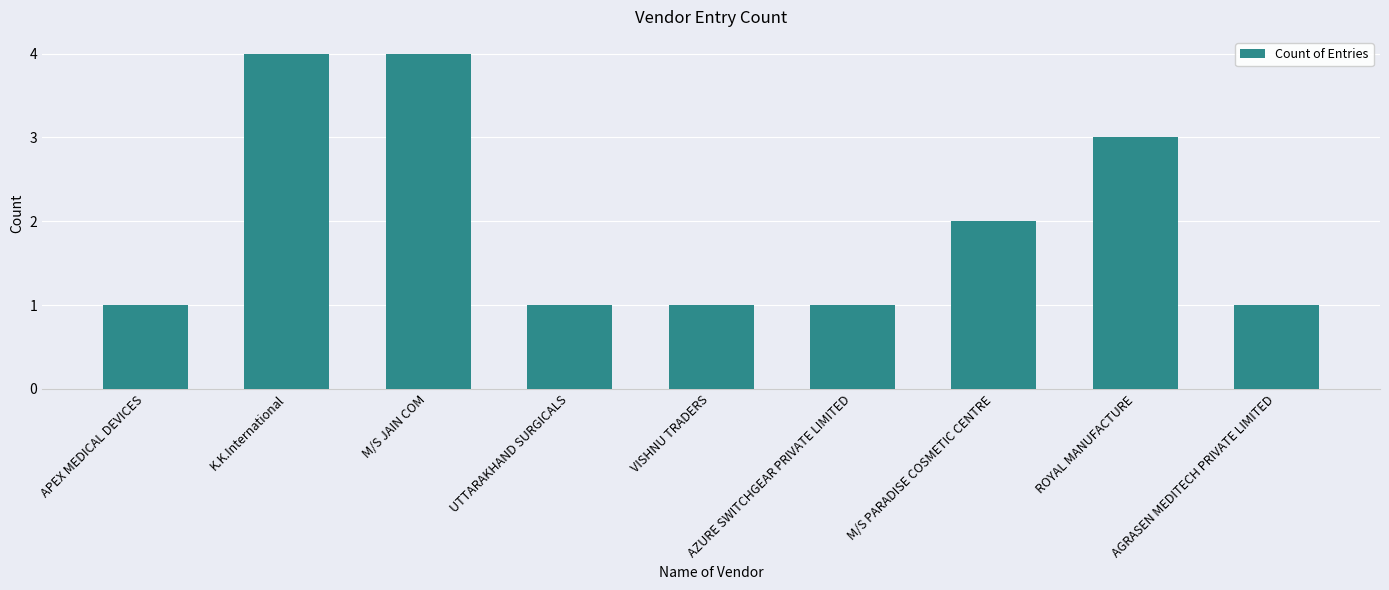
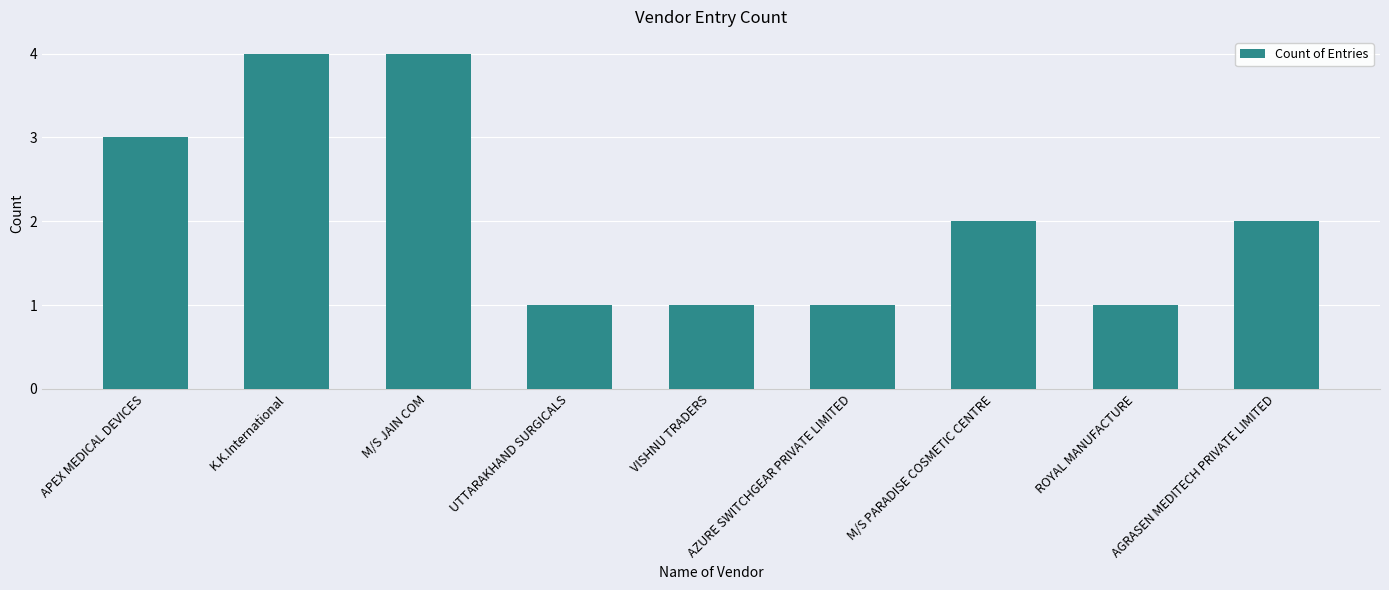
  {
-   "APEX MEDICAL DEVICES": 1,
+   "APEX MEDICAL DEVICES": 3,
    "K.K.International": 4,
    "M/S JAIN COM": 4,
    "UTTARAKHAND SURGICALS": 1,
    "VISHNU TRADERS": 1,
    "AZURE SWITCHGEAR PRIVATE LIMITED": 1,
    "M/S PARADISE COSMETIC CENTRE": 2,
-   "ROYAL MANUFACTURE": 3,
-   "AGRASEN MEDITECH PRIVATE LIMITED": 1
+   "ROYAL MANUFACTURE": 1,
+   "AGRASEN MEDITECH PRIVATE LIMITED": 2
  }
